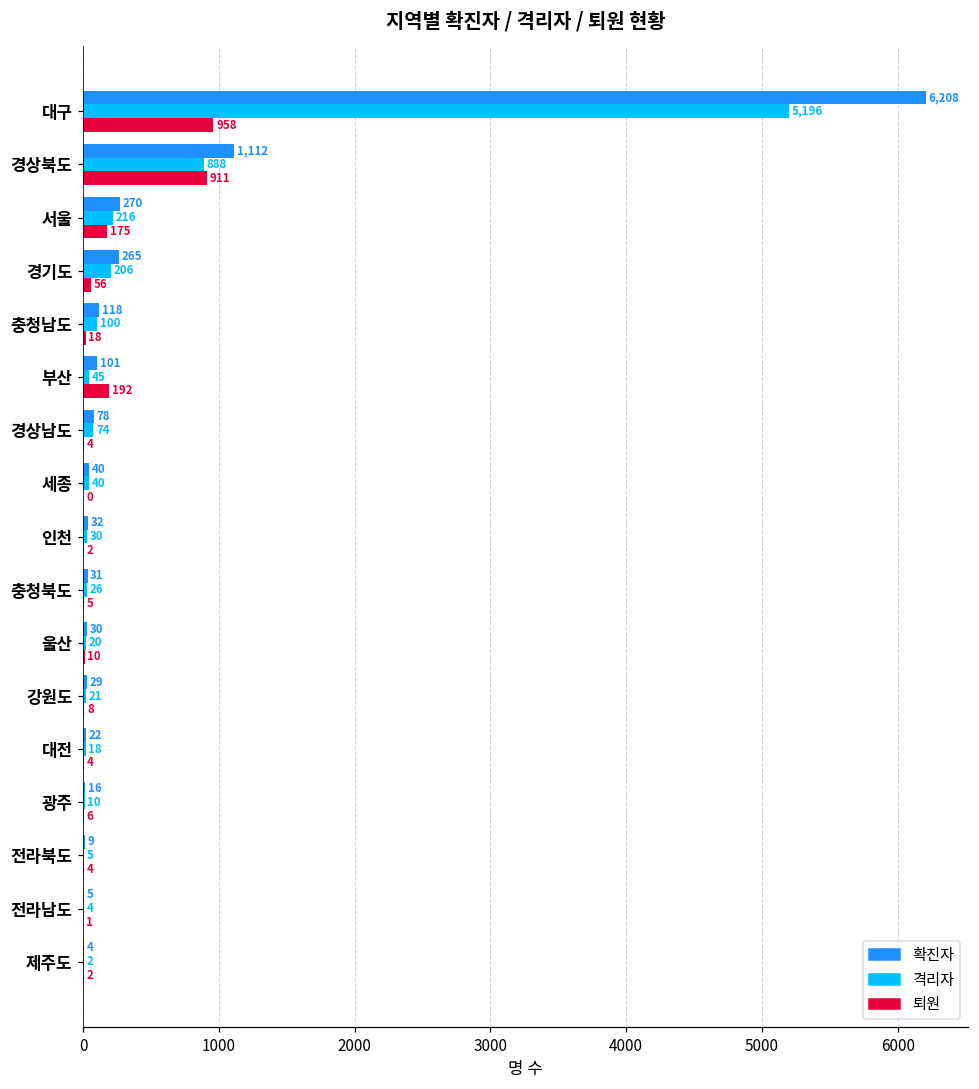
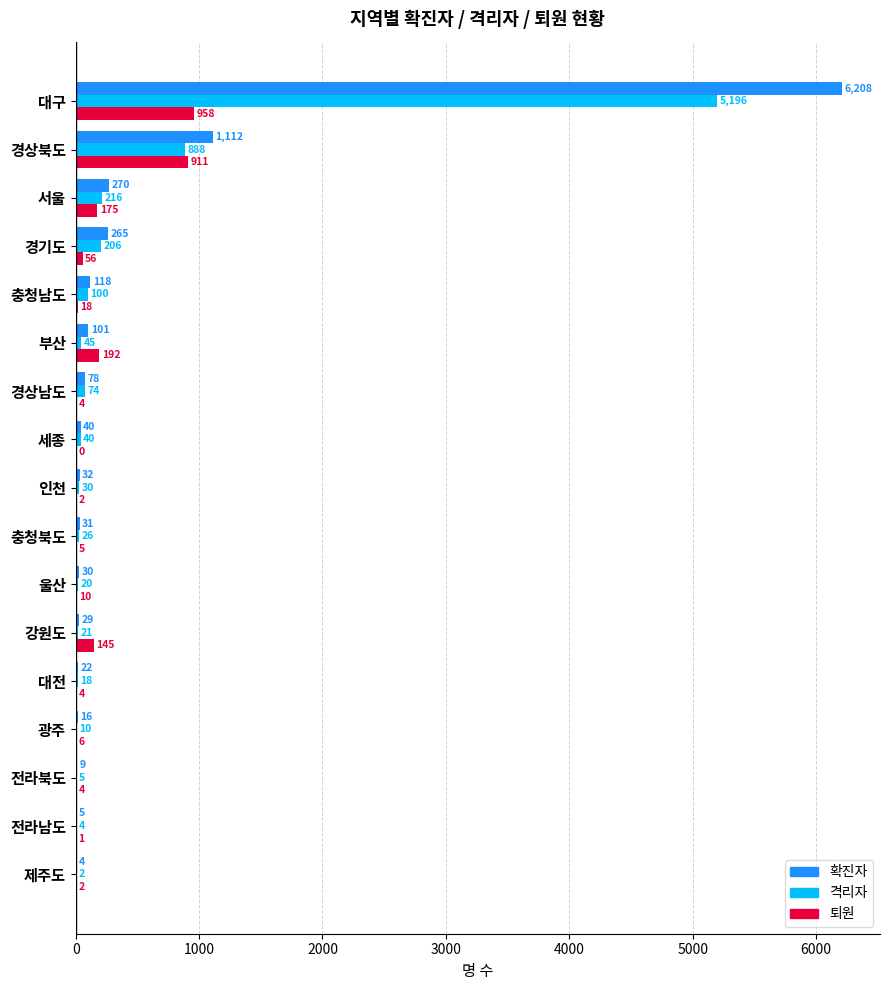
  {
    "퇴원": {
      "대구": 958,
      "경상북도": 911,
      "서울": 175,
      "경기도": 56,
      "충청남도": 18,
      "부산": 192,
      "경상남도": 4,
      "세종": 0,
      "인천": 2,
      "충청북도": 5,
      "울산": 10,
-     "강원도": 8,
+     "강원도": 145,
      "대전": 4,
      "광주": 6,
      "전라북도": 4,
      "전라남도": 1,
      "제주도": 2
    }
  }
